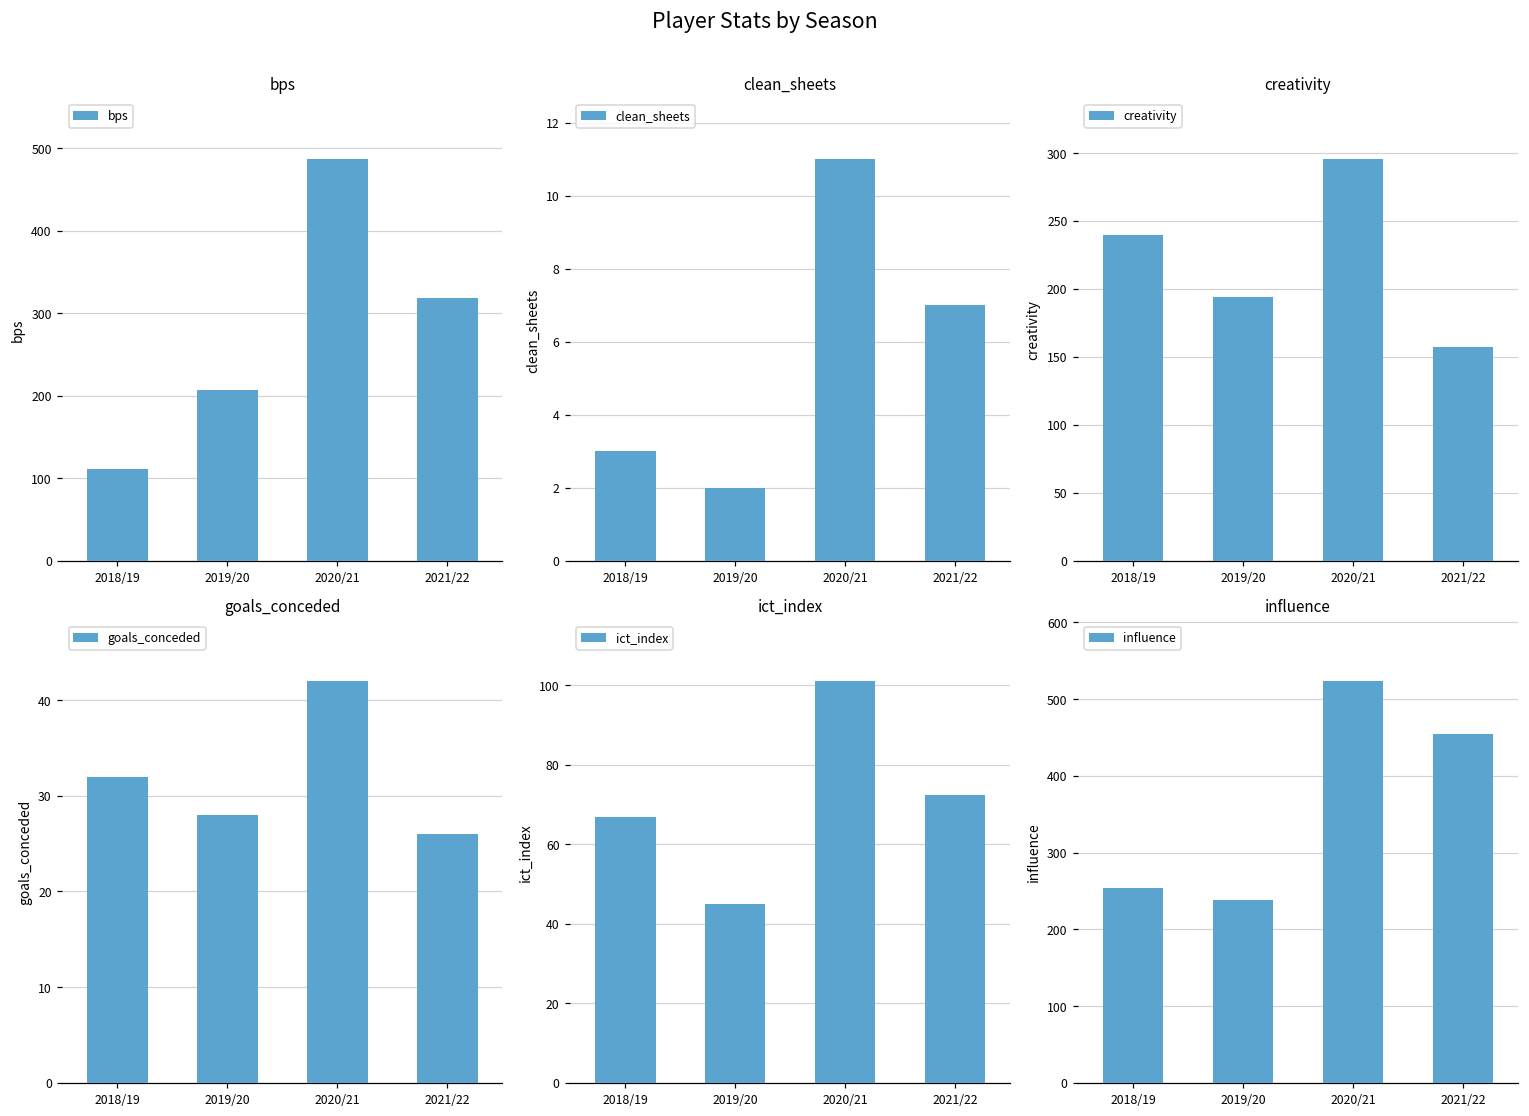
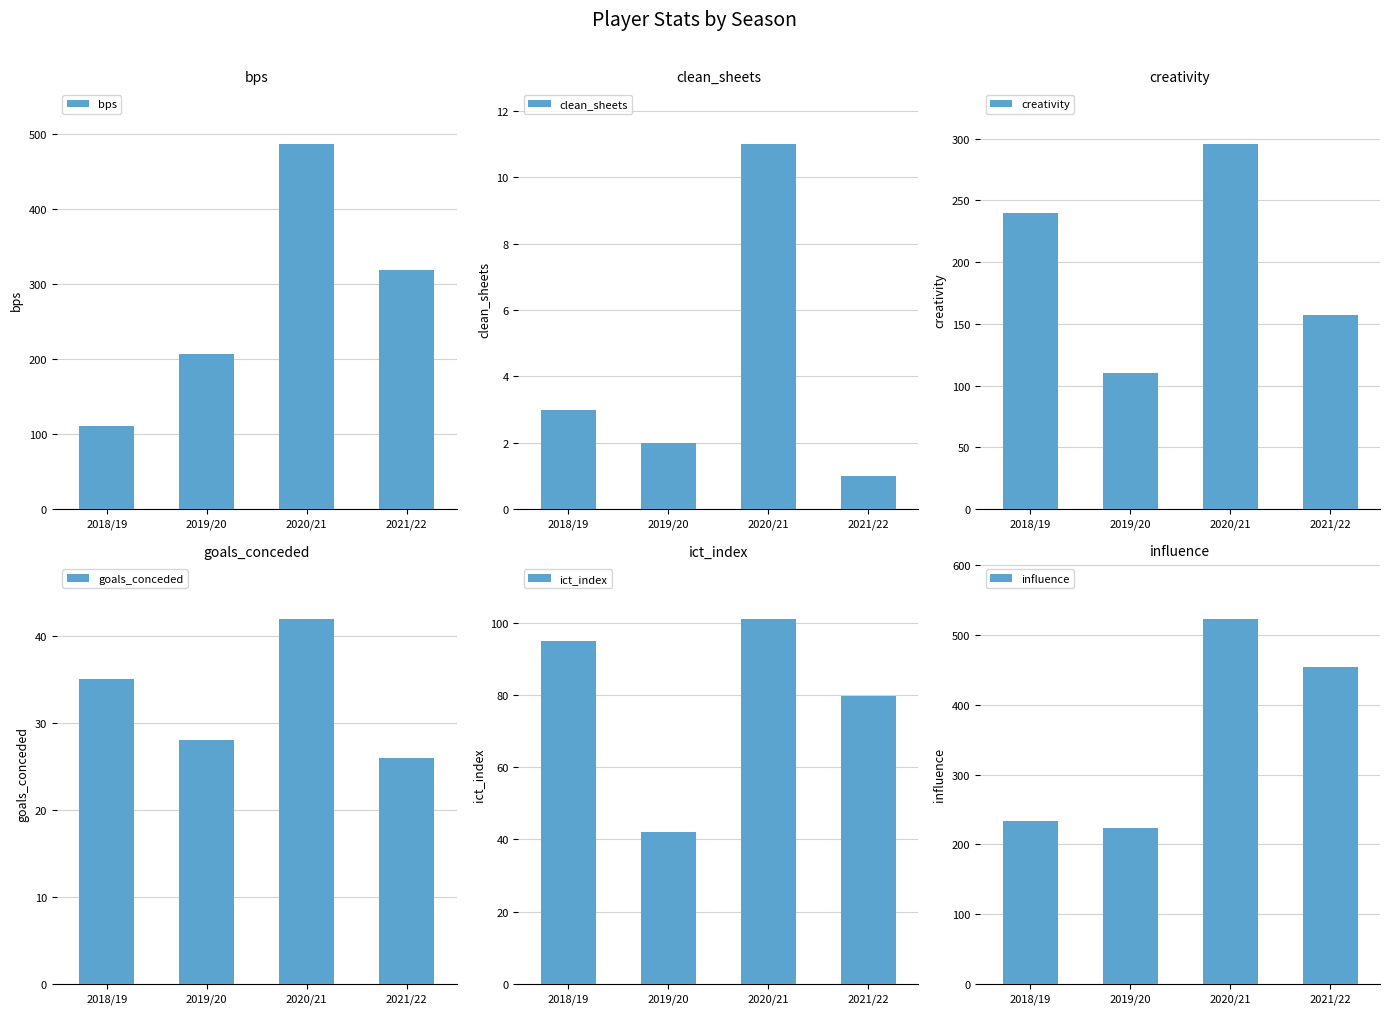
  {
    "bps": {
      "2018/19": 110,
      "2019/20": 210,
      "2020/21": 490,
      "2021/22": 320
    },
    "clean_sheets": {
      "2018/19": 3,
      "2019/20": 2,
      "2020/21": 11,
-     "2021/22": 7
+     "2021/22": 1
    },
    "creativity": {
      "2018/19": 240,
-     "2019/20": 194,
+     "2019/20": 111,
      "2020/21": 296,
      "2021/22": 157
    },
    "goals_conceded": {
-     "2018/19": 32,
+     "2018/19": 35,
      "2019/20": 28,
      "2020/21": 42,
      "2021/22": 26
    },
    "ict_index": {
-     "2018/19": 67,
-     "2019/20": 45,
+     "2018/19": 95,
+     "2019/20": 42,
      "2020/21": 101,
-     "2021/22": 72
+     "2021/22": 80
    },
    "influence": {
-     "2018/19": 250,
-     "2019/20": 240,
+     "2018/19": 230,
+     "2019/20": 220,
      "2020/21": 520,
      "2021/22": 450
    }
  }
